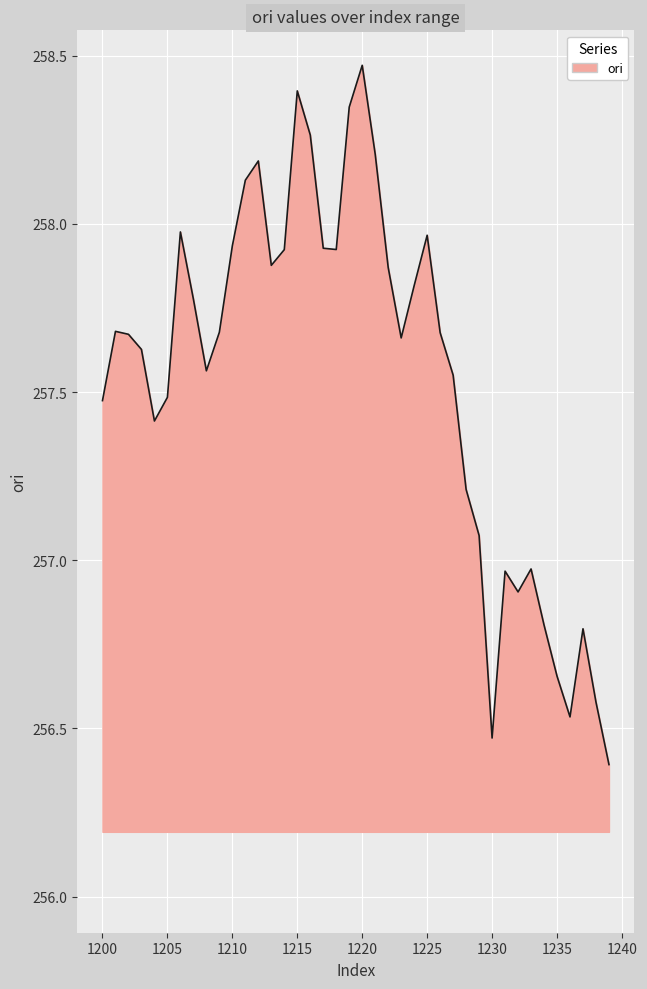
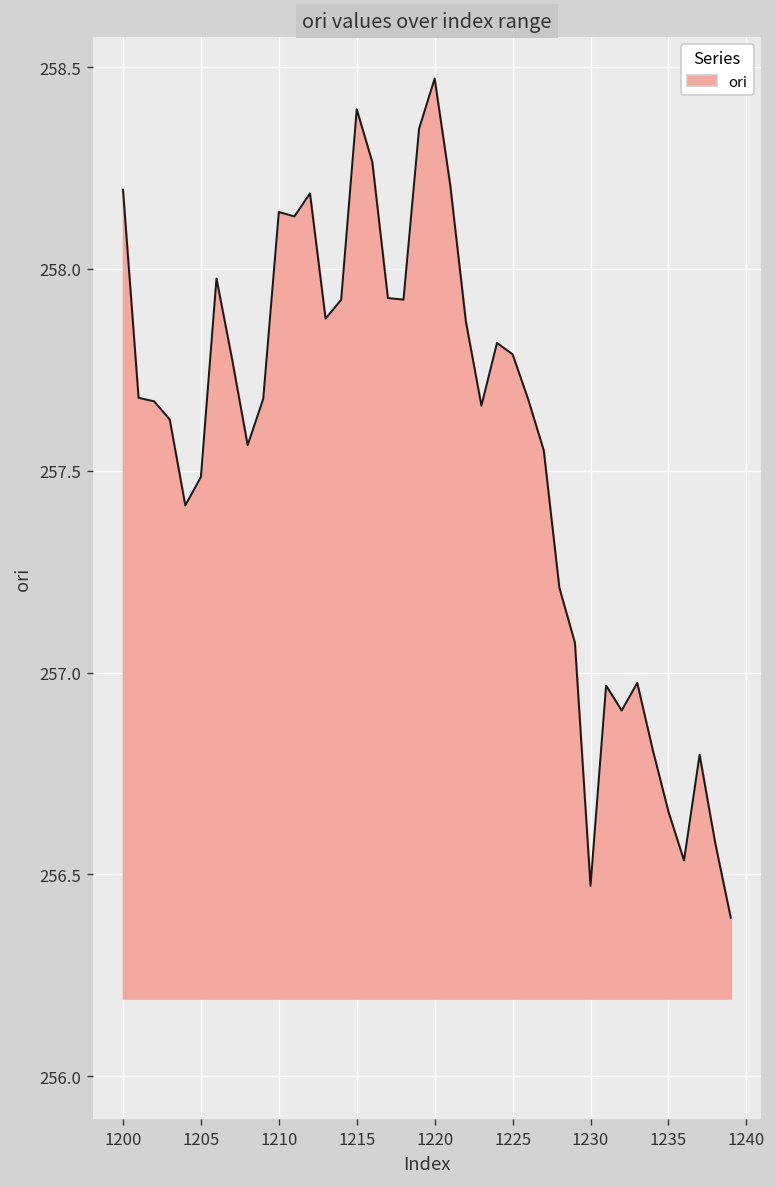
  {
-   "1200": 257.47,
+   "1200": 258.20,
    "1205": 257.48,
-   "1210": 257.94,
+   "1210": 258.14,
    "1215": 258.40,
    "1220": 258.47,
-   "1225": 257.97,
+   "1225": 257.79,
    "1230": 256.47,
    "1235": 256.66
  }
